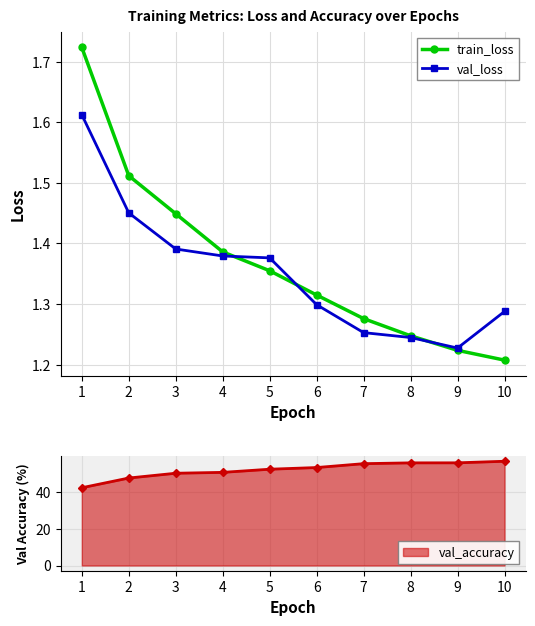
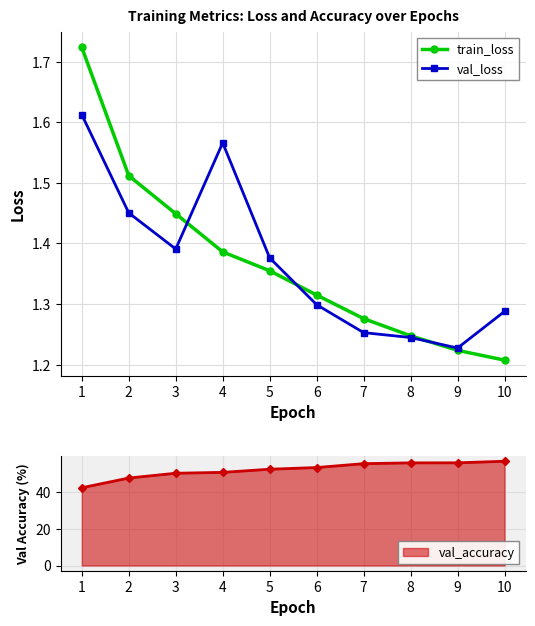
  {
    "Training Metrics: Loss and Accuracy over Epochs": {
      "train_loss": {
        "1": 1.72,
        "2": 1.51,
        "3": 1.45,
        "4": 1.39,
        "5": 1.35,
        "6": 1.31,
        "7": 1.28,
        "10": 1.21
      },
      "val_loss": {
        "1": 1.61,
        "2": 1.45,
        "3": 1.39,
-       "4": 1.38,
+       "4": 1.57,
        "5": 1.38,
        "6": 1.30,
        "7": 1.25,
        "10": 1.29
      }
    }
  }
